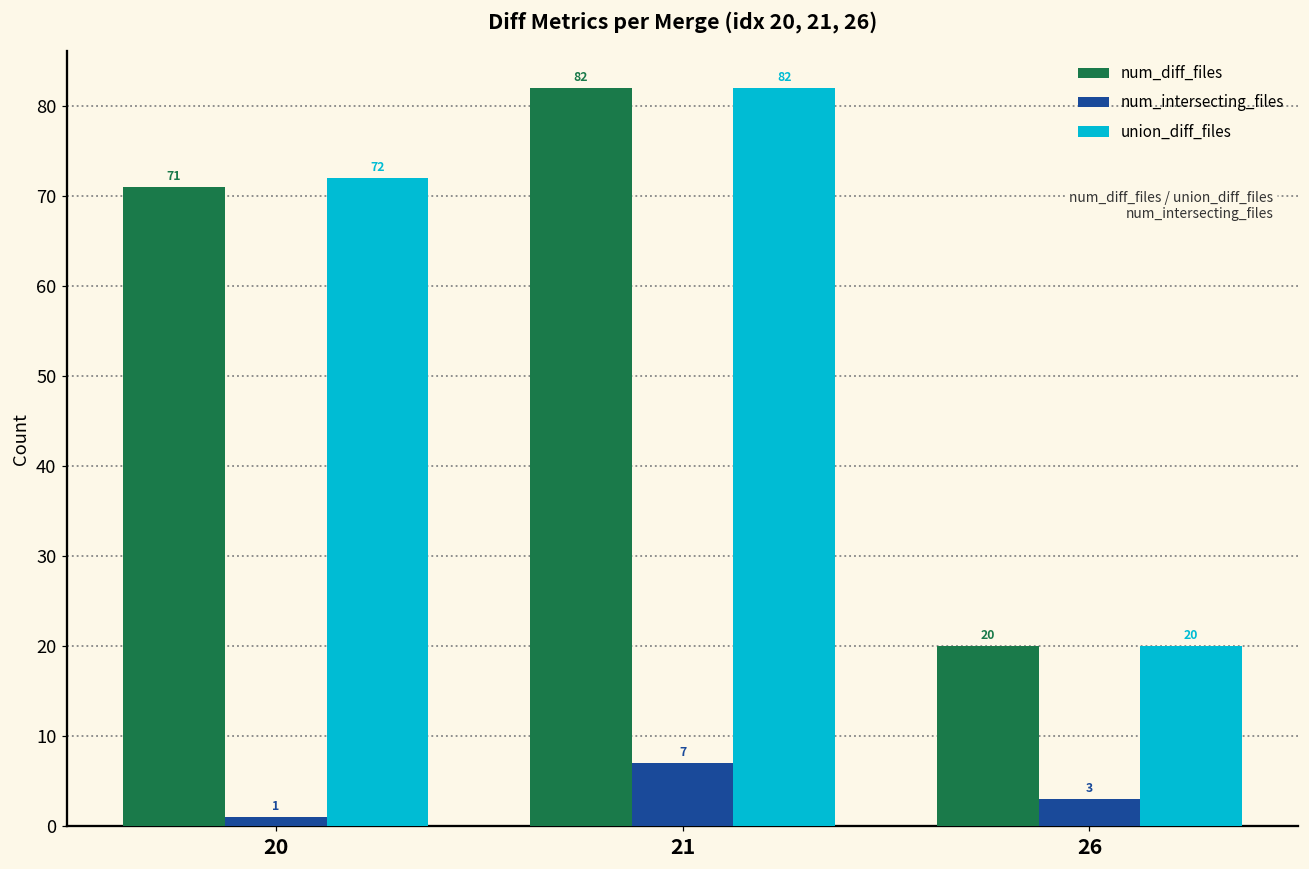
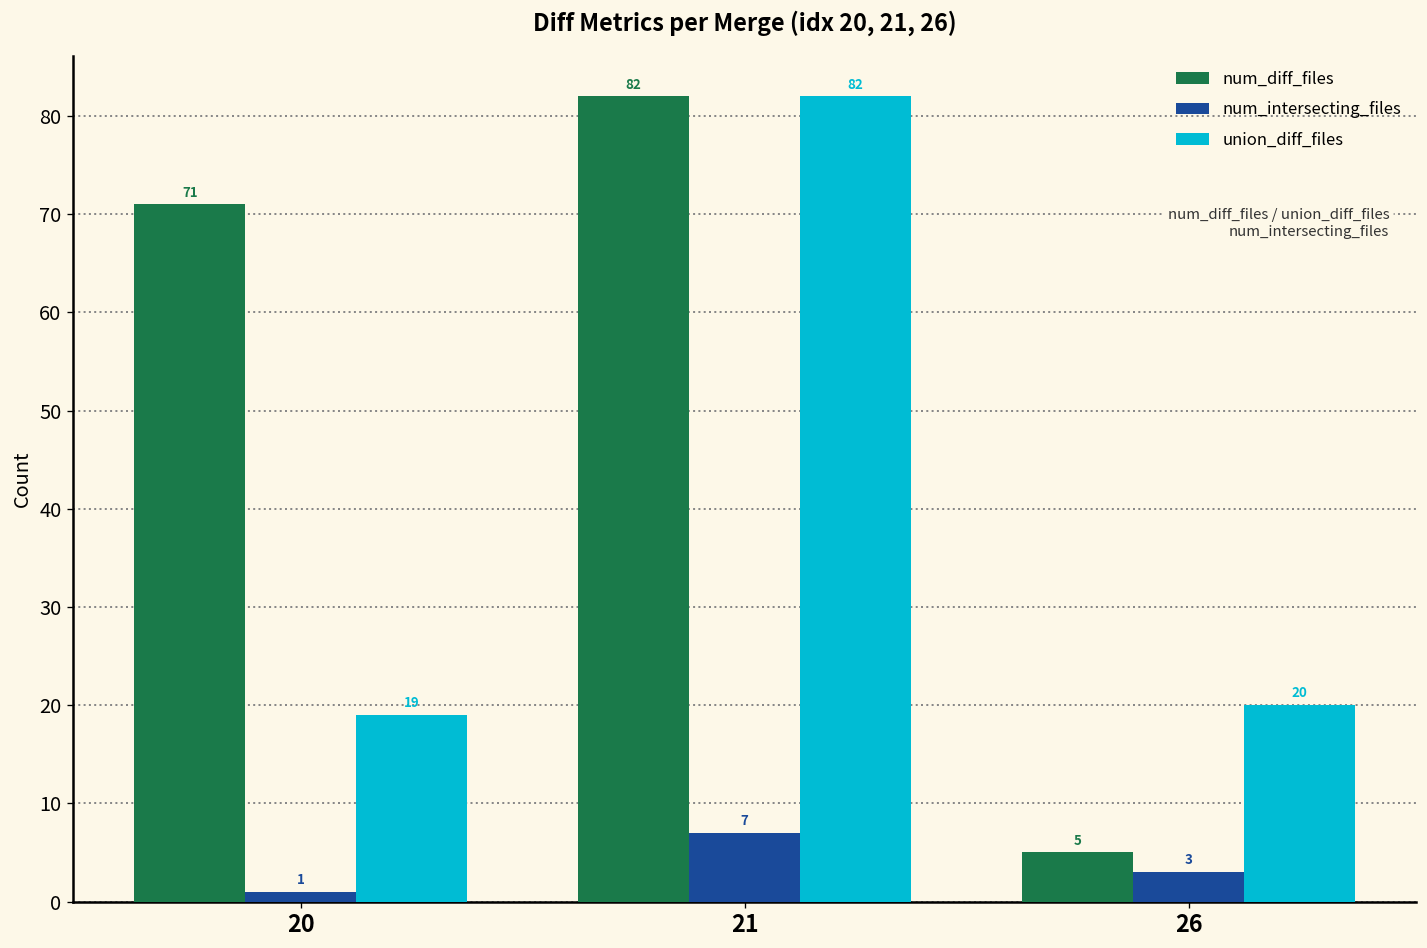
  {
    "num_diff_files": {
      "20": 71,
      "21": 82,
-     "26": 20
+     "26": 5
    },
    "num_intersecting_files": {
      "20": 1,
      "21": 7,
      "26": 3
    },
    "union_diff_files": {
-     "20": 72,
+     "20": 19,
      "21": 82,
      "26": 20
    }
  }
